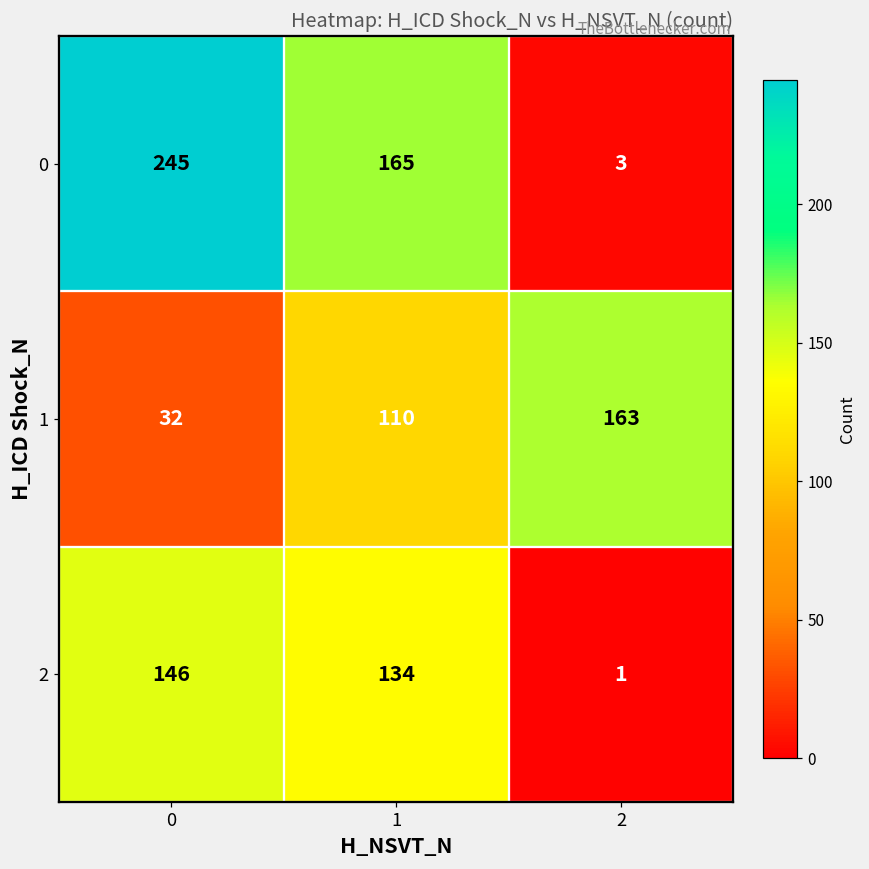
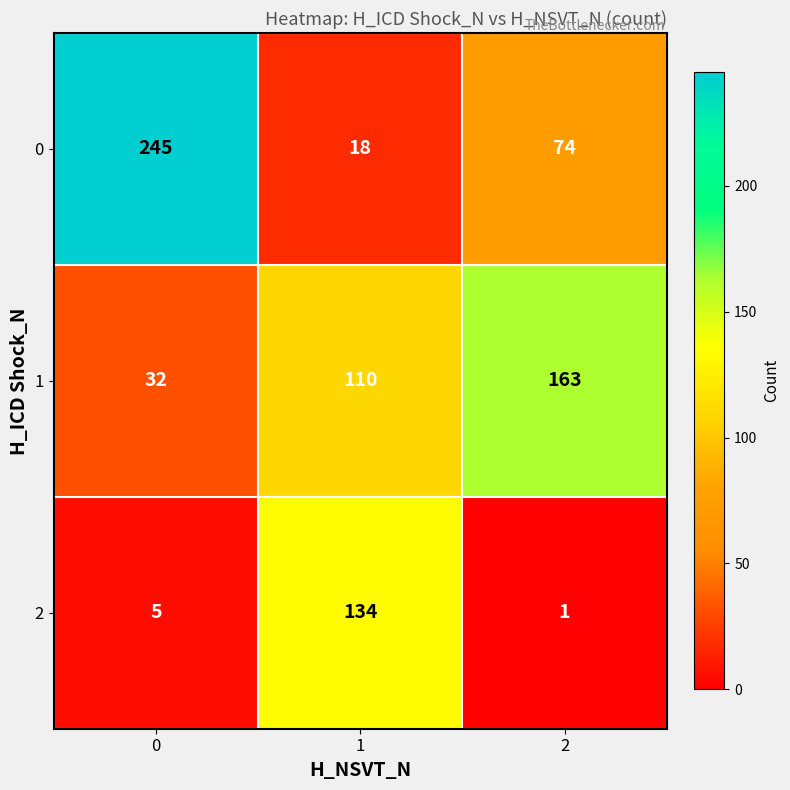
  {
    "0": {
      "0": 245,
-     "1": 165,
-     "2": 3
+     "1": 18,
+     "2": 74
    },
    "1": {
      "0": 32,
      "1": 110,
      "2": 163
    },
    "2": {
-     "0": 146,
+     "0": 5,
      "1": 134,
      "2": 1
    }
  }
